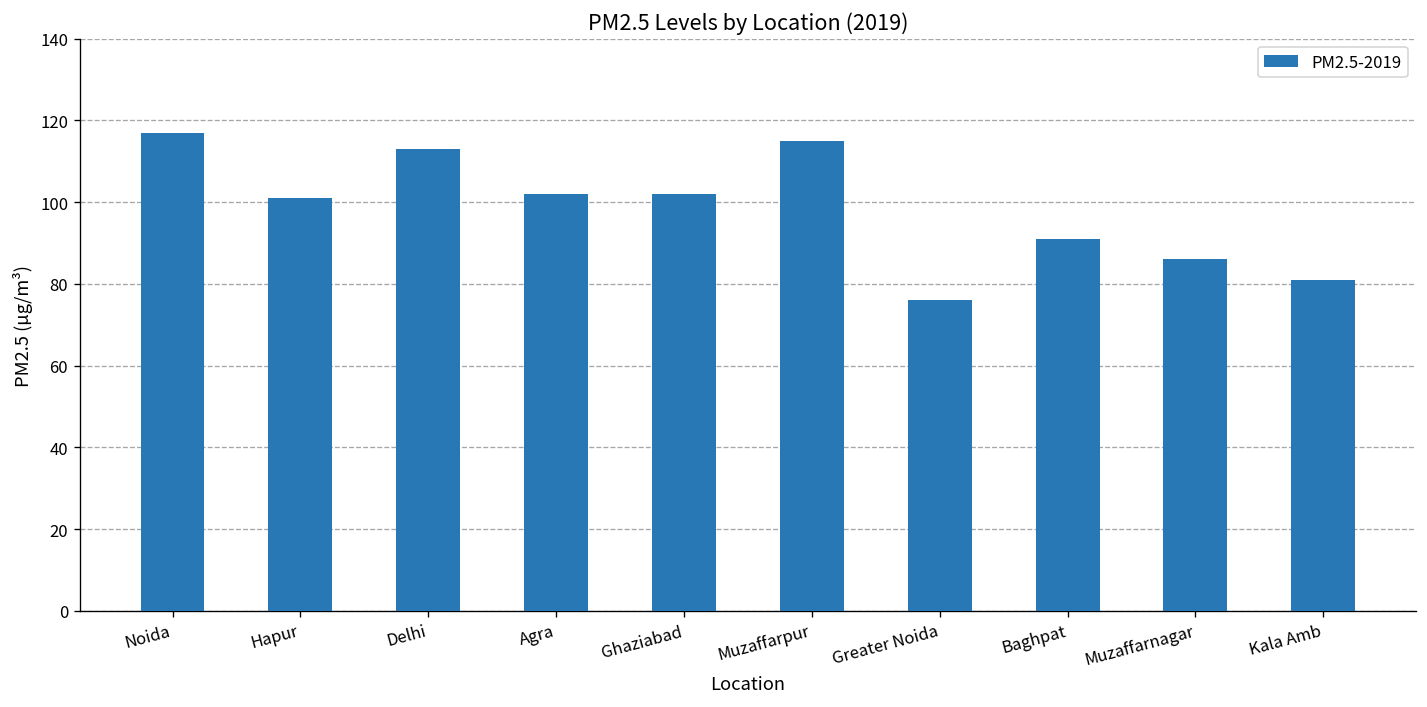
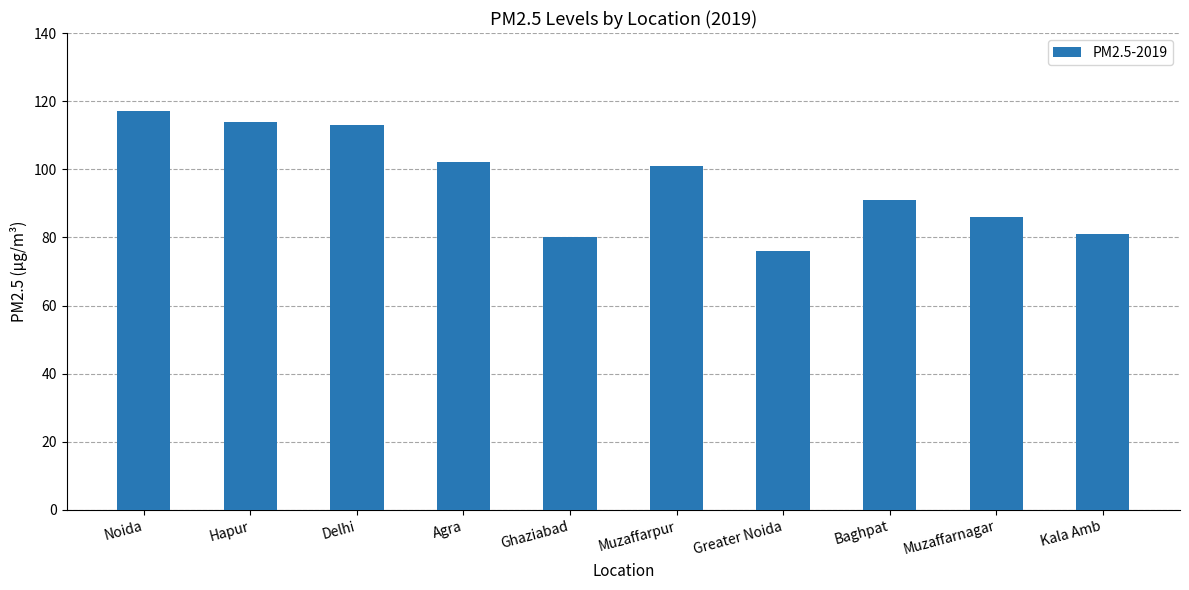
  {
    "Noida": 117,
-   "Hapur": 101,
+   "Hapur": 114,
    "Delhi": 113,
    "Agra": 102,
-   "Ghaziabad": 102,
-   "Muzaffarpur": 115,
+   "Ghaziabad": 80,
+   "Muzaffarpur": 101,
    "Greater Noida": 76,
    "Baghpat": 91,
    "Muzaffarnagar": 86,
    "Kala Amb": 81
  }
